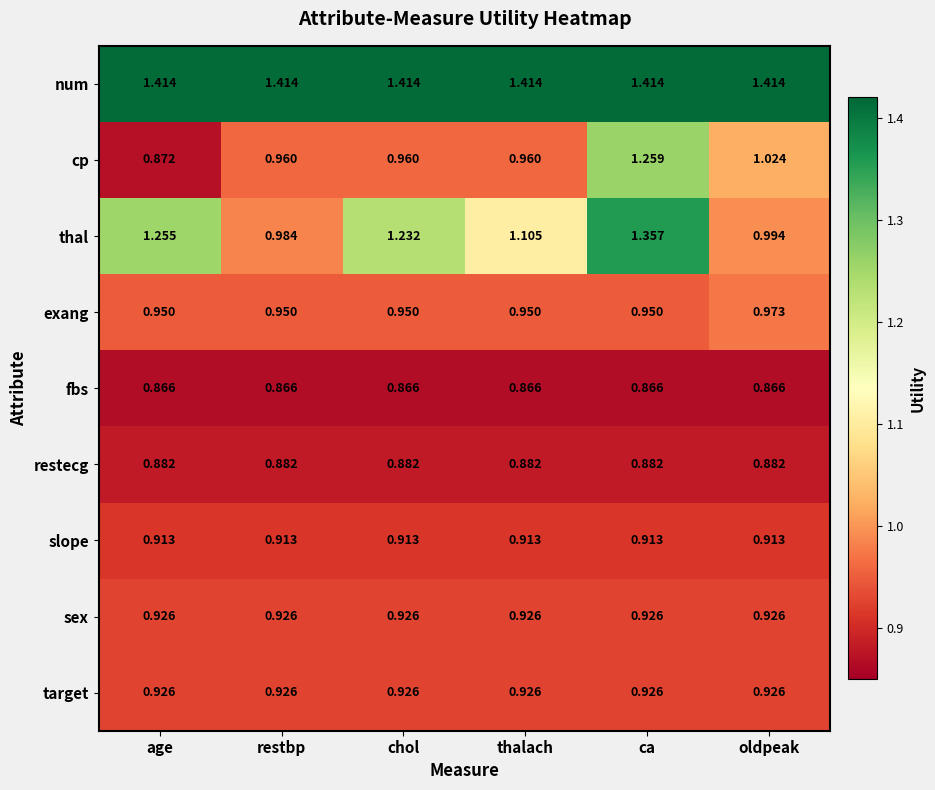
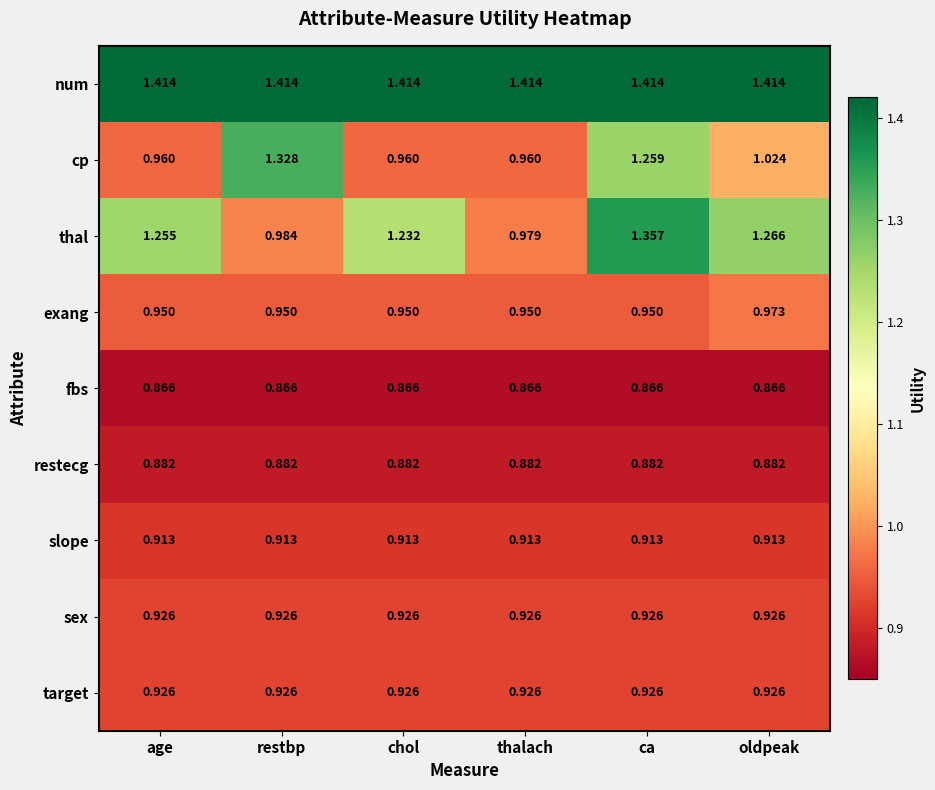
  {
    "num": {
      "age": 1.414,
      "restbp": 1.414,
      "chol": 1.414,
      "thalach": 1.414,
      "ca": 1.414,
      "oldpeak": 1.414
    },
    "cp": {
-     "age": 0.872,
-     "restbp": 0.960,
+     "age": 0.960,
+     "restbp": 1.328,
      "chol": 0.960,
      "thalach": 0.960,
      "ca": 1.259,
      "oldpeak": 1.024
    },
    "thal": {
      "age": 1.255,
      "restbp": 0.984,
      "chol": 1.232,
-     "thalach": 1.105,
+     "thalach": 0.979,
      "ca": 1.357,
-     "oldpeak": 0.994
+     "oldpeak": 1.266
    },
    "exang": {
      "age": 0.950,
      "restbp": 0.950,
      "chol": 0.950,
      "thalach": 0.950,
      "ca": 0.950,
      "oldpeak": 0.973
    },
    "fbs": {
      "age": 0.866,
      "restbp": 0.866,
      "chol": 0.866,
      "thalach": 0.866,
      "ca": 0.866,
      "oldpeak": 0.866
    },
    "restecg": {
      "age": 0.882,
      "restbp": 0.882,
      "chol": 0.882,
      "thalach": 0.882,
      "ca": 0.882,
      "oldpeak": 0.882
    },
    "slope": {
      "age": 0.913,
      "restbp": 0.913,
      "chol": 0.913,
      "thalach": 0.913,
      "ca": 0.913,
      "oldpeak": 0.913
    },
    "sex": {
      "age": 0.926,
      "restbp": 0.926,
      "chol": 0.926,
      "thalach": 0.926,
      "ca": 0.926,
      "oldpeak": 0.926
    },
    "target": {
      "age": 0.926,
      "restbp": 0.926,
      "chol": 0.926,
      "thalach": 0.926,
      "ca": 0.926,
      "oldpeak": 0.926
    }
  }
